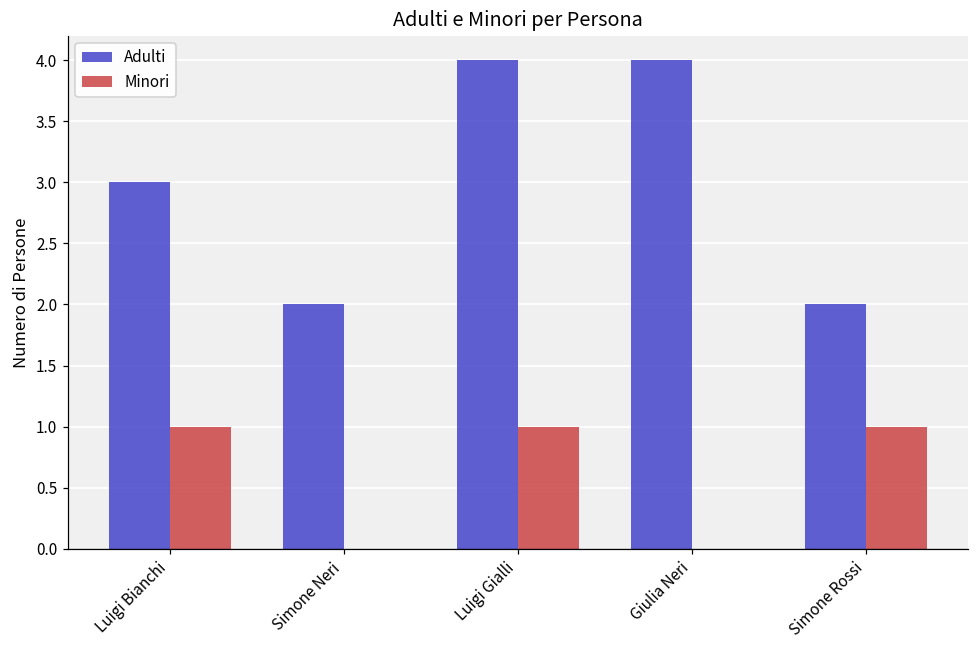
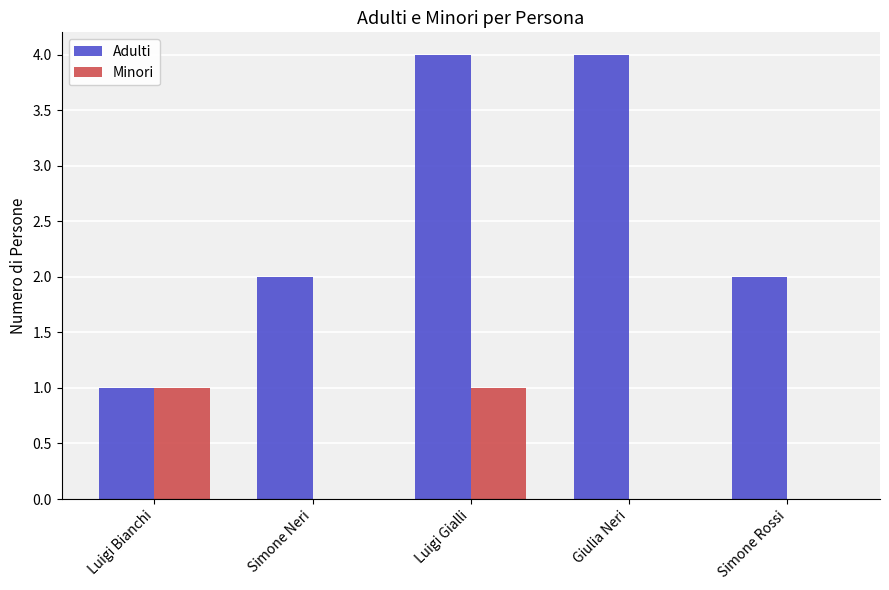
  {
    "Adulti": {
-     "Luigi Bianchi": 3,
+     "Luigi Bianchi": 1,
      "Simone Neri": 2,
      "Luigi Gialli": 4,
      "Giulia Neri": 4,
      "Simone Rossi": 2
    },
    "Minori": {
      "Luigi Bianchi": 1,
      "Simone Neri": 0,
      "Luigi Gialli": 1,
      "Giulia Neri": 0,
-     "Simone Rossi": 1
+     "Simone Rossi": 0
    }
  }
